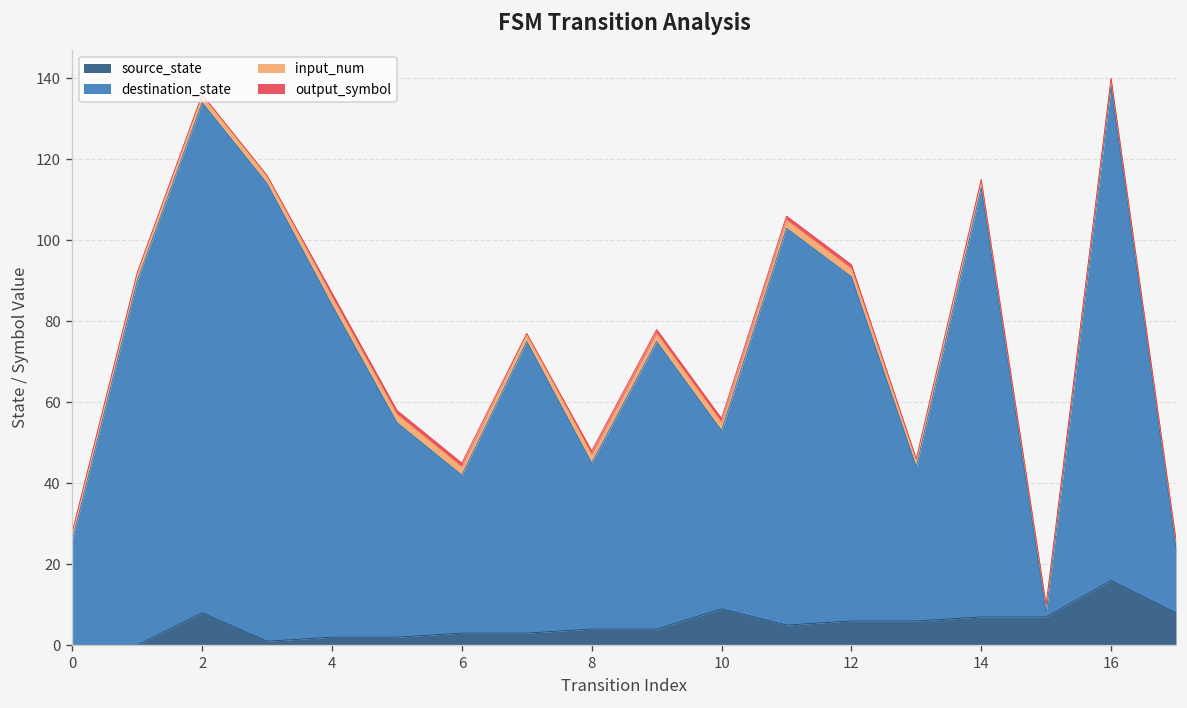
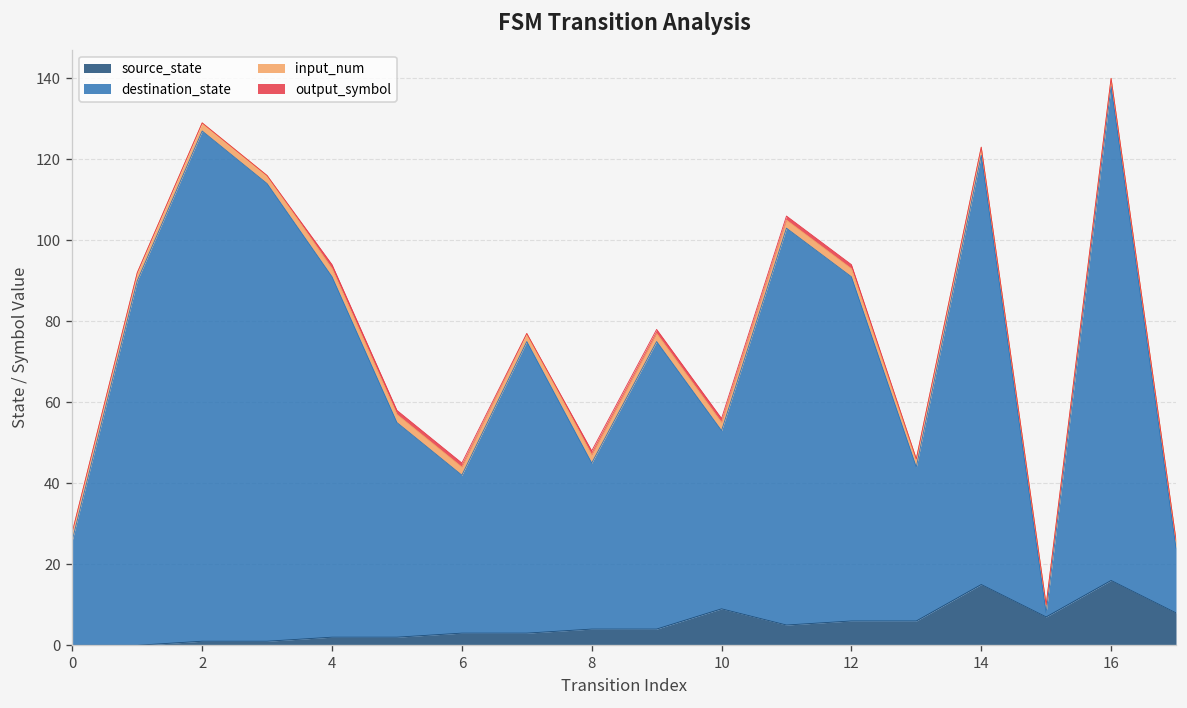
  {
    "source_state": {
      "0": 0,
-     "2": 8,
+     "2": 1,
      "4": 2,
      "6": 3,
      "8": 4,
      "10": 9,
      "12": 6,
-     "14": 7,
+     "14": 15,
      "16": 16
    },
    "destination_state": {
      "0": 26,
      "2": 126,
-     "4": 82,
+     "4": 89,
      "6": 39,
      "8": 41,
      "10": 44,
      "12": 85,
      "14": 106,
      "16": 122
    },
    "input_num": {
      "4": 2,
      "6": 2,
      "8": 2,
      "10": 2,
      "12": 2
    },
    "output_symbol": {
      "4": 1,
      "6": 1,
      "8": 1,
      "10": 1,
      "12": 1
    }
  }
